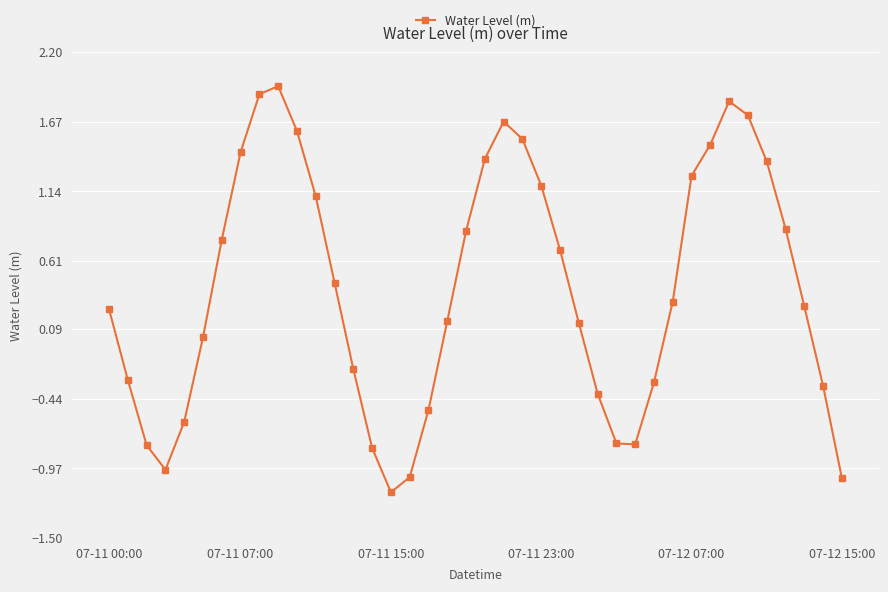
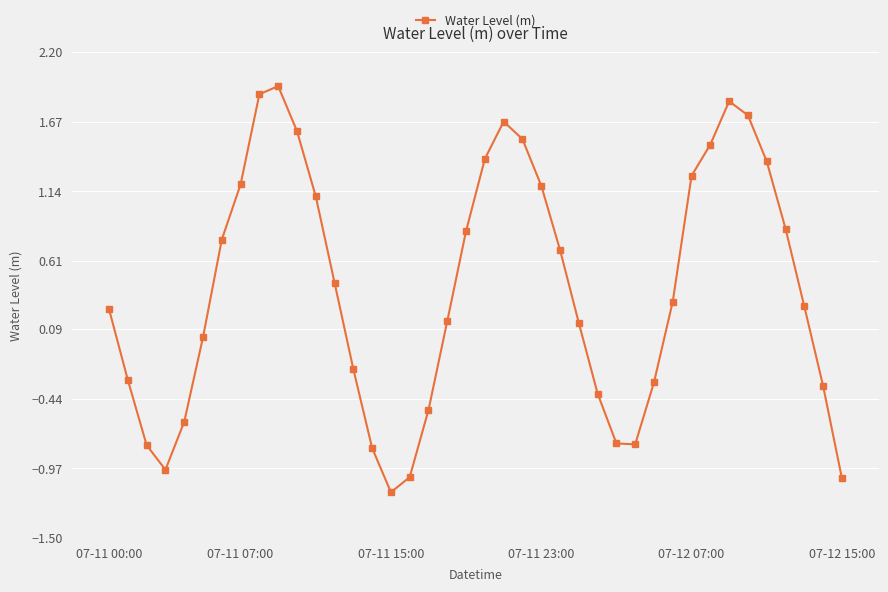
  {
    "07-11 00:00": 0.24,
-   "07-11 07:00": 1.44,
+   "07-11 07:00": 1.19,
    "07-11 15:00": -1.15,
    "07-11 23:00": 1.18,
    "07-12 07:00": 1.26,
    "07-12 15:00": -1.04
  }
